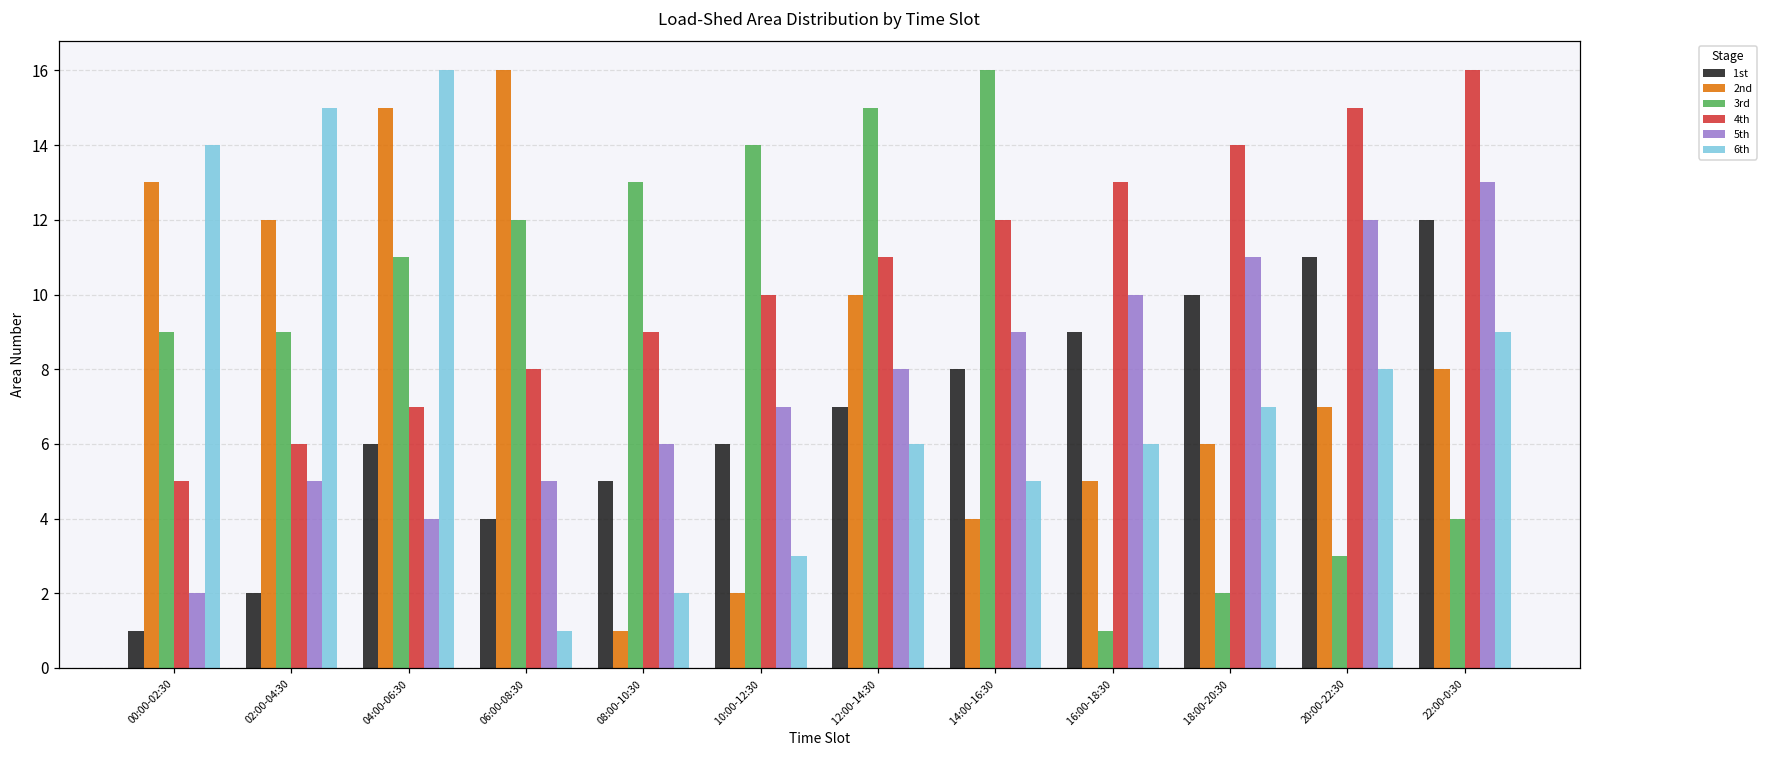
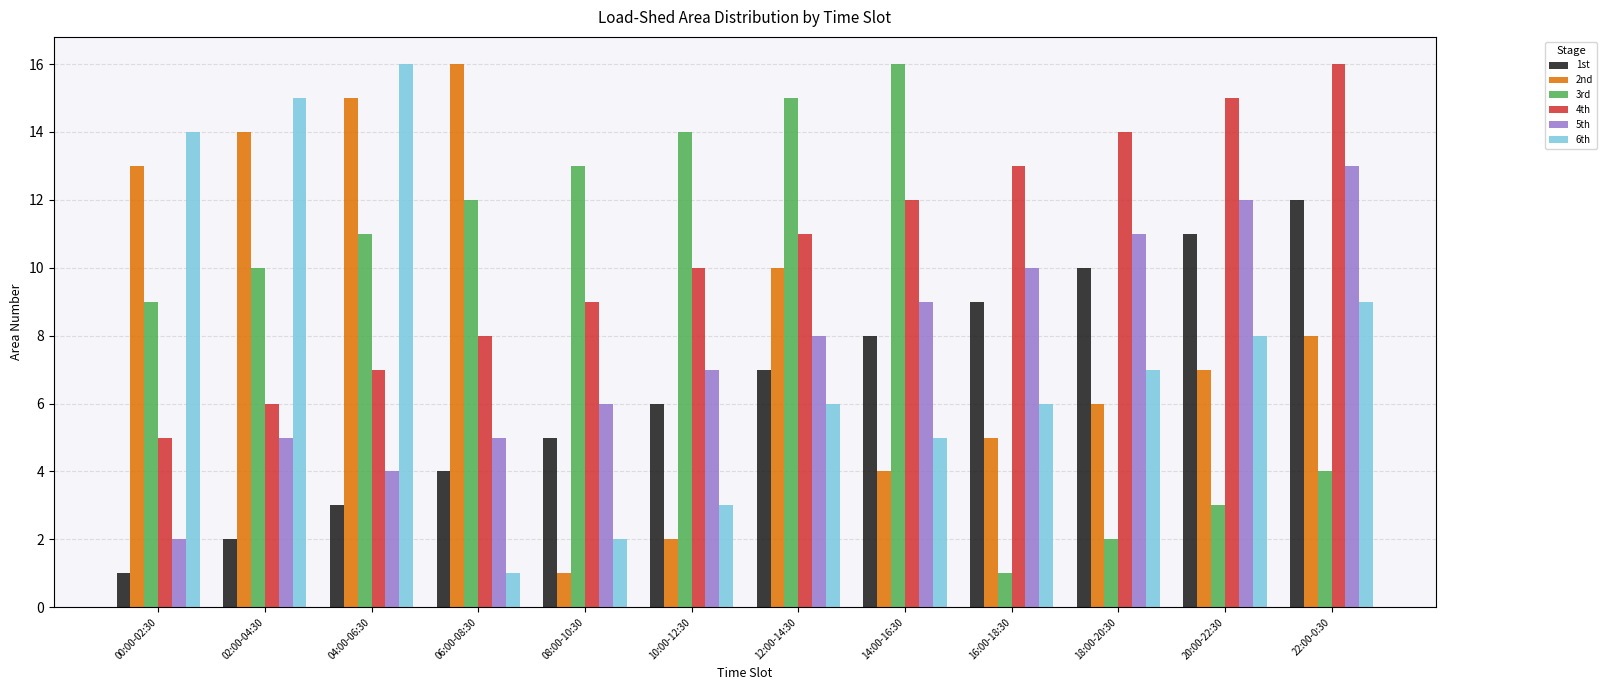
  {
    "1st": {
      "00:00-02:30": 1,
      "02:00-04:30": 2,
-     "04:00-06:30": 6,
+     "04:00-06:30": 3,
      "06:00-08:30": 4,
      "08:00-10:30": 5,
      "10:00-12:30": 6,
      "12:00-14:30": 7,
      "14:00-16:30": 8,
      "16:00-18:30": 9,
      "18:00-20:30": 10,
      "20:00-22:30": 11,
      "22:00-0:30": 12
    },
    "2nd": {
      "00:00-02:30": 13,
-     "02:00-04:30": 12,
+     "02:00-04:30": 14,
      "04:00-06:30": 15,
      "06:00-08:30": 16,
      "08:00-10:30": 1,
      "10:00-12:30": 2,
      "12:00-14:30": 10,
      "14:00-16:30": 4,
      "16:00-18:30": 5,
      "18:00-20:30": 6,
      "20:00-22:30": 7,
      "22:00-0:30": 8
    },
    "3rd": {
      "00:00-02:30": 9,
-     "02:00-04:30": 9,
+     "02:00-04:30": 10,
      "04:00-06:30": 11,
      "06:00-08:30": 12,
      "08:00-10:30": 13,
      "10:00-12:30": 14,
      "12:00-14:30": 15,
      "14:00-16:30": 16,
      "16:00-18:30": 1,
      "18:00-20:30": 2,
      "20:00-22:30": 3,
      "22:00-0:30": 4
    },
    "4th": {
      "00:00-02:30": 5,
      "02:00-04:30": 6,
      "04:00-06:30": 7,
      "06:00-08:30": 8,
      "08:00-10:30": 9,
      "10:00-12:30": 10,
      "12:00-14:30": 11,
      "14:00-16:30": 12,
      "16:00-18:30": 13,
      "18:00-20:30": 14,
      "20:00-22:30": 15,
      "22:00-0:30": 16
    },
    "5th": {
      "00:00-02:30": 2,
      "02:00-04:30": 5,
      "04:00-06:30": 4,
      "06:00-08:30": 5,
      "08:00-10:30": 6,
      "10:00-12:30": 7,
      "12:00-14:30": 8,
      "14:00-16:30": 9,
      "16:00-18:30": 10,
      "18:00-20:30": 11,
      "20:00-22:30": 12,
      "22:00-0:30": 13
    },
    "6th": {
      "00:00-02:30": 14,
      "02:00-04:30": 15,
      "04:00-06:30": 16,
      "06:00-08:30": 1,
      "08:00-10:30": 2,
      "10:00-12:30": 3,
      "12:00-14:30": 6,
      "14:00-16:30": 5,
      "16:00-18:30": 6,
      "18:00-20:30": 7,
      "20:00-22:30": 8,
      "22:00-0:30": 9
    }
  }
